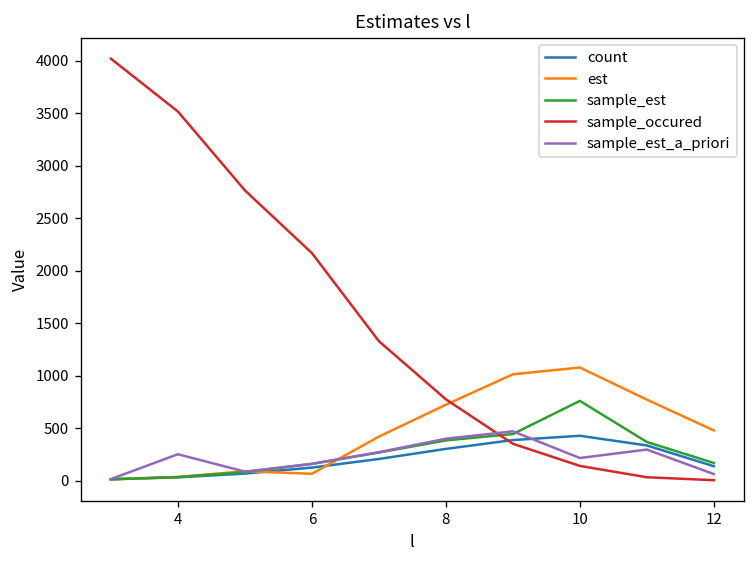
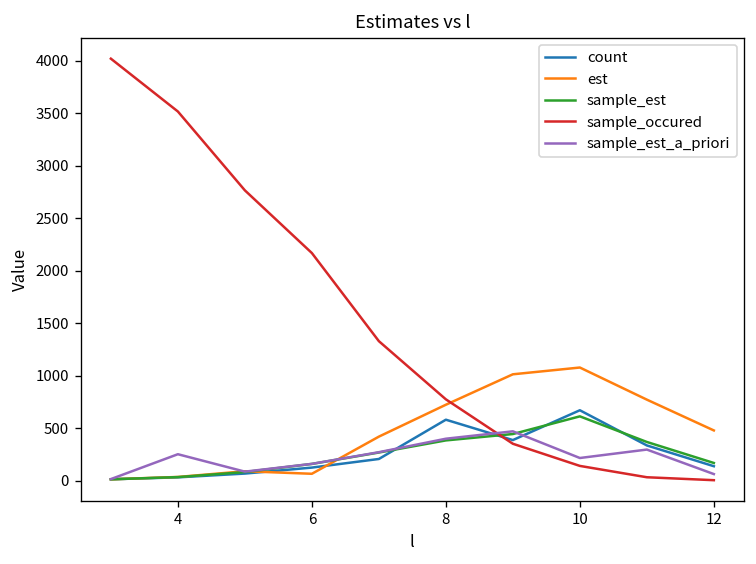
  {
    "count": {
      "6": 100,
-     "8": 300,
-     "10": 400,
+     "8": 600,
+     "10": 700,
      "12": 100
    },
    "est": {
      "6": 100,
      "8": 700,
      "10": 1100,
      "12": 500
    },
    "sample_est": {
-     "10": 800,
+     "10": 600,
      "12": 200
    },
    "sample_occured": {
      "4": 3500,
      "6": 2200,
      "8": 800,
      "10": 100,
      "12": 0
    },
    "sample_est_a_priori": {
      "4": 300,
      "10": 200,
      "12": 100
    }
  }
